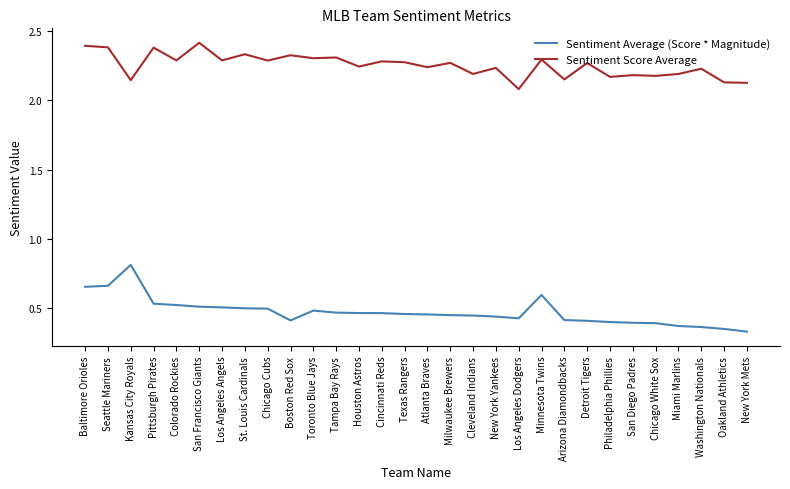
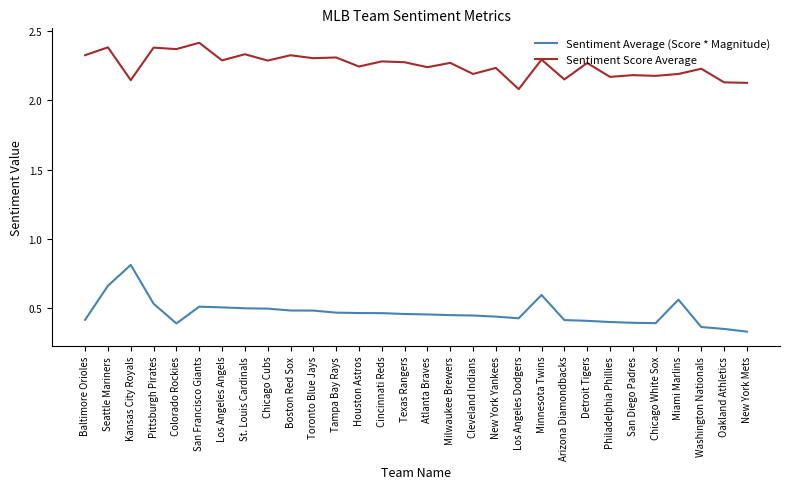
  {
    "Sentiment Average (Score * Magnitude)": {
-     "Baltimore Orioles": 0.65,
+     "Baltimore Orioles": 0.41,
      "Seattle Mariners": 0.66,
      "Kansas City Royals": 0.81,
      "Pittsburgh Pirates": 0.53,
-     "Colorado Rockies": 0.52,
+     "Colorado Rockies": 0.39,
      "San Francisco Giants": 0.51,
      "Los Angeles Angels": 0.50,
      "St. Louis Cardinals": 0.50,
      "Chicago Cubs": 0.49,
-     "Boston Red Sox": 0.41,
+     "Boston Red Sox": 0.48,
      "Toronto Blue Jays": 0.48,
      "Tampa Bay Rays": 0.46,
      "Houston Astros": 0.46,
      "Cincinnati Reds": 0.46,
      "Texas Rangers": 0.45,
      "Atlanta Braves": 0.45,
      "Milwaukee Brewers": 0.45,
      "Cleveland Indians": 0.44,
      "New York Yankees": 0.44,
      "Los Angeles Dodgers": 0.42,
      "Minnesota Twins": 0.59,
      "Arizona Diamondbacks": 0.41,
      "Detroit Tigers": 0.41,
      "Philadelphia Phillies": 0.40,
      "San Diego Padres": 0.39,
      "Chicago White Sox": 0.39,
-     "Miami Marlins": 0.37,
+     "Miami Marlins": 0.56,
      "Washington Nationals": 0.36,
      "Oakland Athletics": 0.35,
      "New York Mets": 0.33
    },
    "Sentiment Score Average": {
-     "Baltimore Orioles": 2.40,
+     "Baltimore Orioles": 2.33,
      "Seattle Mariners": 2.38,
      "Kansas City Royals": 2.15,
      "Pittsburgh Pirates": 2.38,
-     "Colorado Rockies": 2.29,
+     "Colorado Rockies": 2.37,
      "San Francisco Giants": 2.42,
      "Los Angeles Angels": 2.29,
      "St. Louis Cardinals": 2.33,
      "Chicago Cubs": 2.29,
      "Boston Red Sox": 2.33,
      "Toronto Blue Jays": 2.31,
      "Tampa Bay Rays": 2.31,
      "Houston Astros": 2.25,
      "Cincinnati Reds": 2.28,
      "Texas Rangers": 2.28,
      "Atlanta Braves": 2.24,
      "Milwaukee Brewers": 2.27,
      "Cleveland Indians": 2.19,
      "New York Yankees": 2.24,
      "Los Angeles Dodgers": 2.08,
      "Minnesota Twins": 2.30,
      "Arizona Diamondbacks": 2.15,
      "Detroit Tigers": 2.27,
      "Philadelphia Phillies": 2.17,
      "San Diego Padres": 2.18,
      "Chicago White Sox": 2.18,
      "Miami Marlins": 2.19,
      "Washington Nationals": 2.23,
      "Oakland Athletics": 2.13,
      "New York Mets": 2.13
    }
  }
